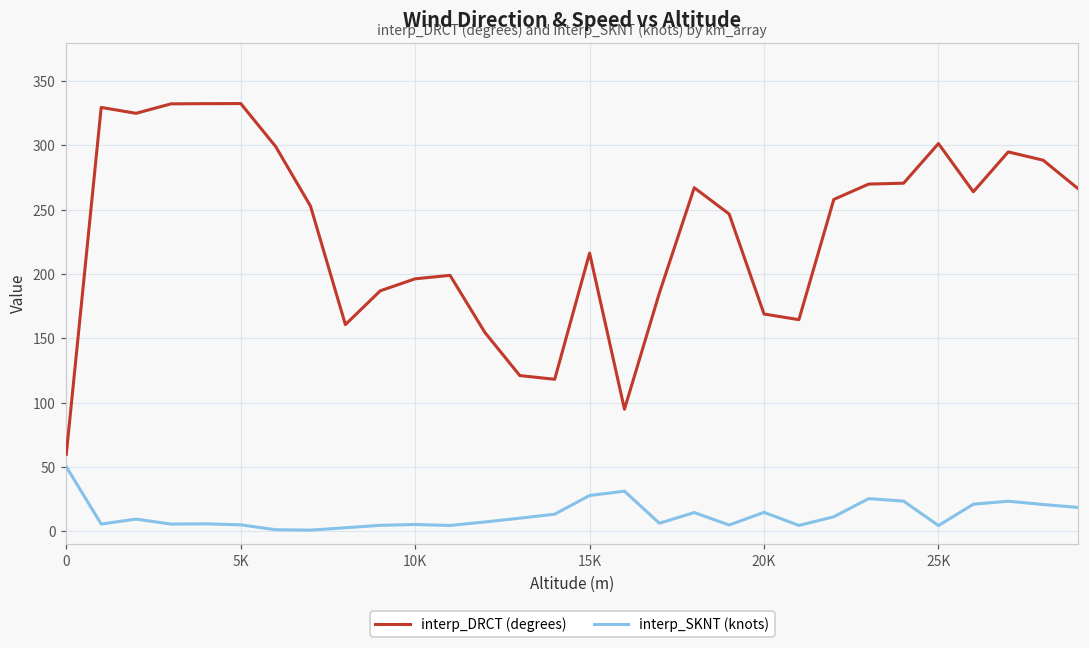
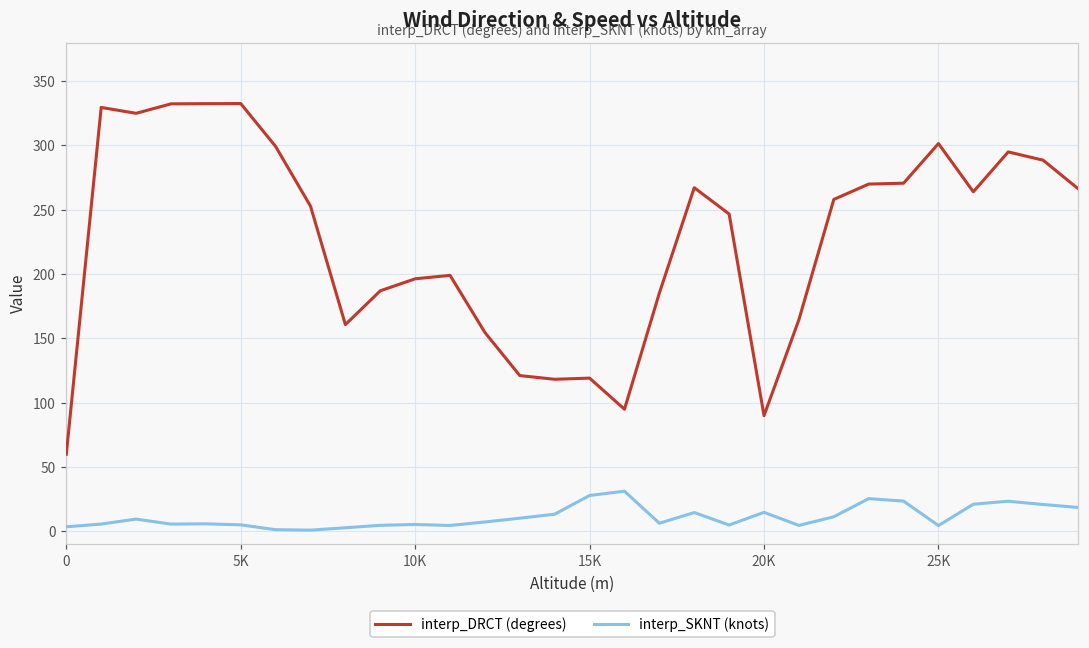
  {
    "interp_DRCT (degrees)": {
      "0": 60,
      "5K": 333,
      "10K": 196,
-     "15K": 216,
-     "20K": 169,
+     "15K": 119,
+     "20K": 90,
      "25K": 301
    },
    "interp_SKNT (knots)": {
-     "0": 50,
+     "0": 4,
      "5K": 5,
      "10K": 5,
      "15K": 28,
      "20K": 15,
      "25K": 5
    }
  }
